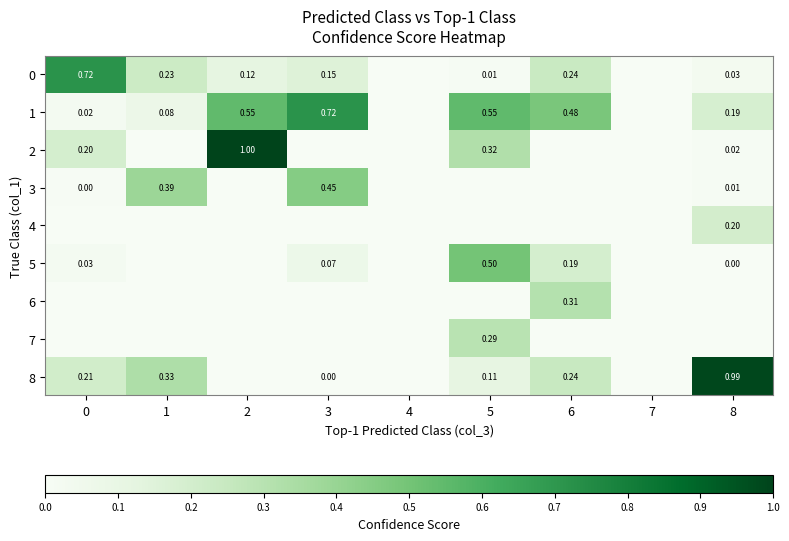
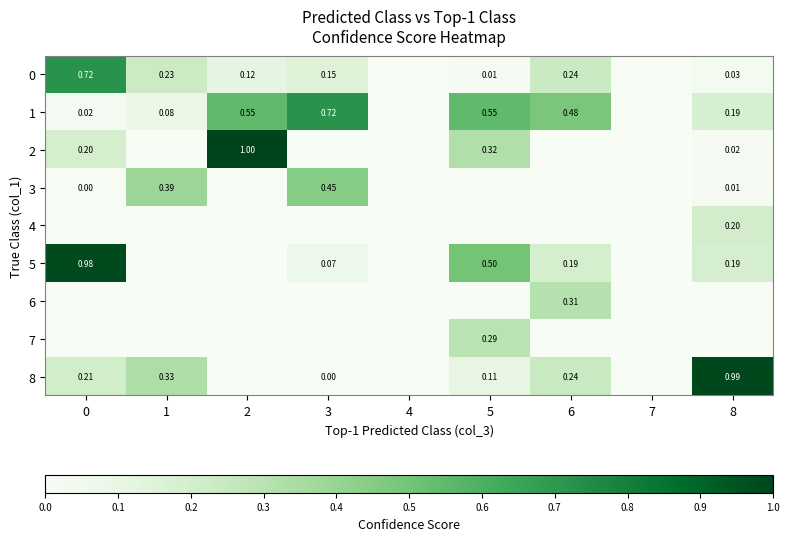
  {
    "0": {
      "0": 0.72,
      "1": 0.23,
      "2": 0.12,
      "3": 0.15,
      "5": 0.01,
      "6": 0.24,
      "8": 0.03
    },
    "1": {
      "0": 0.02,
      "1": 0.08,
      "2": 0.55,
      "3": 0.72,
      "5": 0.55,
      "6": 0.48,
      "8": 0.19
    },
    "2": {
      "0": 0.20,
      "2": 1.00,
      "5": 0.32,
      "8": 0.02
    },
    "3": {
      "0": 0.00,
      "1": 0.39,
      "3": 0.45,
      "8": 0.01
    },
    "4": {
      "8": 0.20
    },
    "5": {
-     "0": 0.03,
+     "0": 0.98,
      "3": 0.07,
      "5": 0.50,
      "6": 0.19,
-     "8": 0.00
+     "8": 0.19
    },
    "6": {
      "6": 0.31
    },
    "7": {
      "5": 0.29
    },
    "8": {
      "0": 0.21,
      "1": 0.33,
      "3": 0.00,
      "5": 0.11,
      "6": 0.24,
      "8": 0.99
    }
  }
